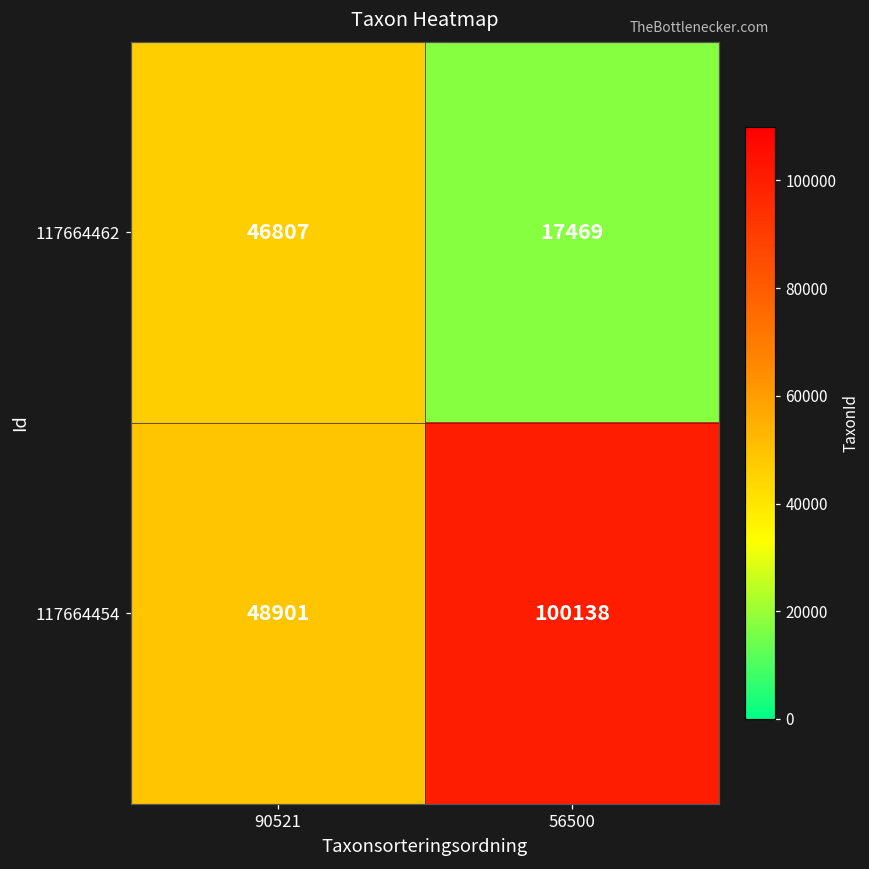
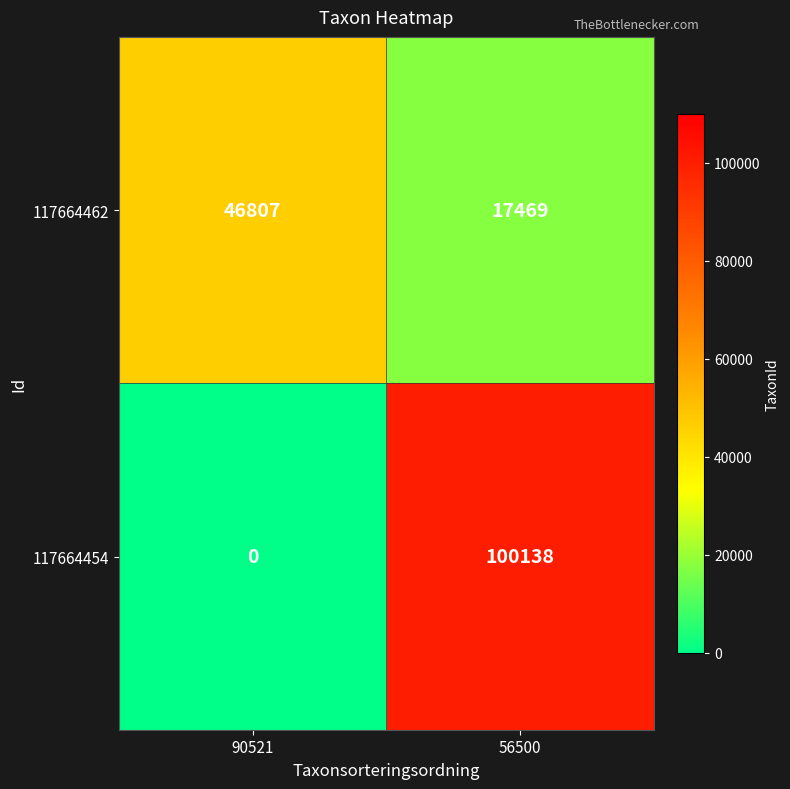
  {
    "117664462": {
      "90521": 46807,
      "56500": 17469
    },
    "117664454": {
-     "90521": 48901,
+     "90521": 0,
      "56500": 100138
    }
  }
